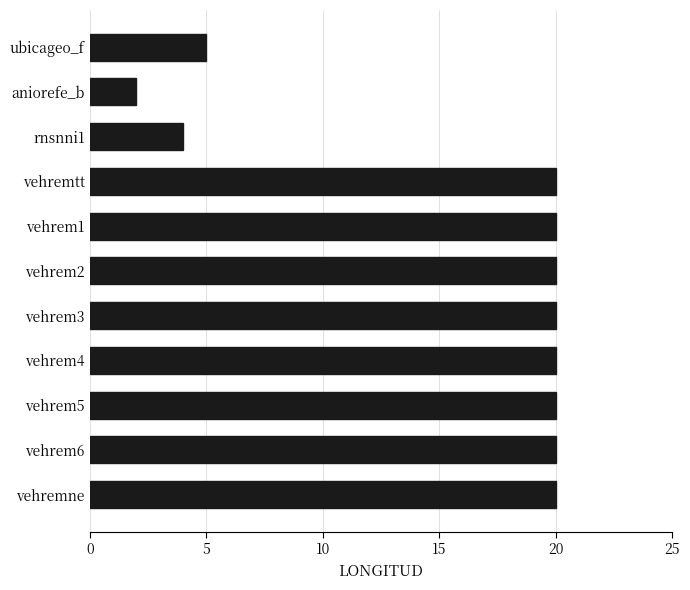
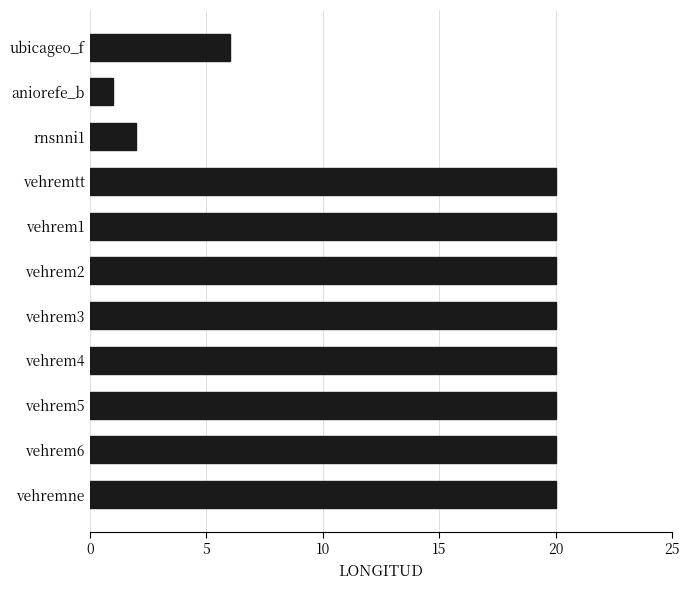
  {
-   "ubicageo_f": 5,
-   "aniorefe_b": 2,
-   "rnsnni1": 4,
+   "ubicageo_f": 6,
+   "aniorefe_b": 1,
+   "rnsnni1": 2,
    "vehremtt": 20,
    "vehrem1": 20,
    "vehrem2": 20,
    "vehrem3": 20,
    "vehrem4": 20,
    "vehrem5": 20,
    "vehrem6": 20,
    "vehremne": 20
  }
